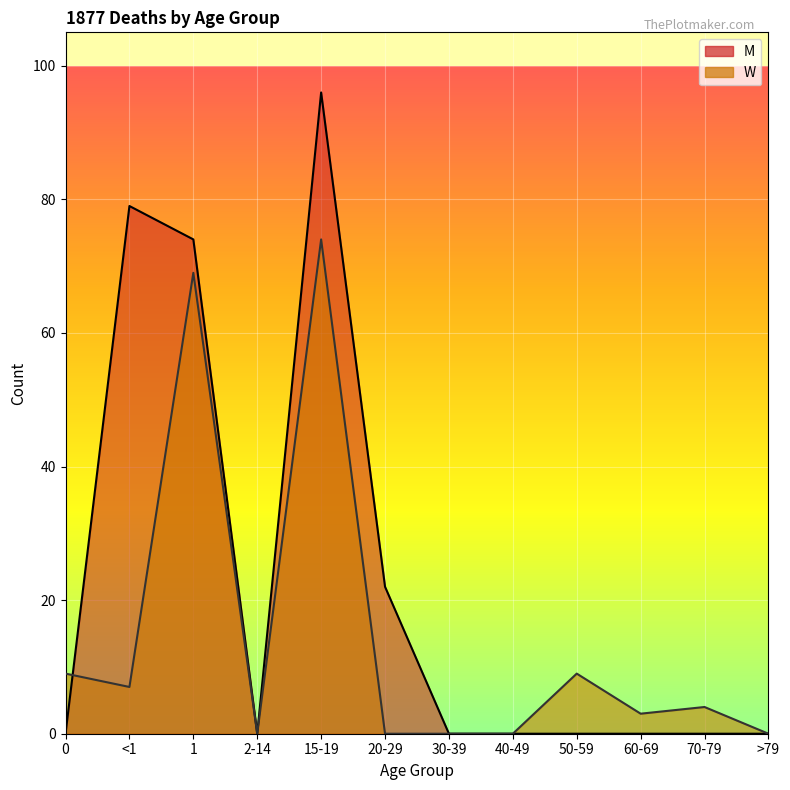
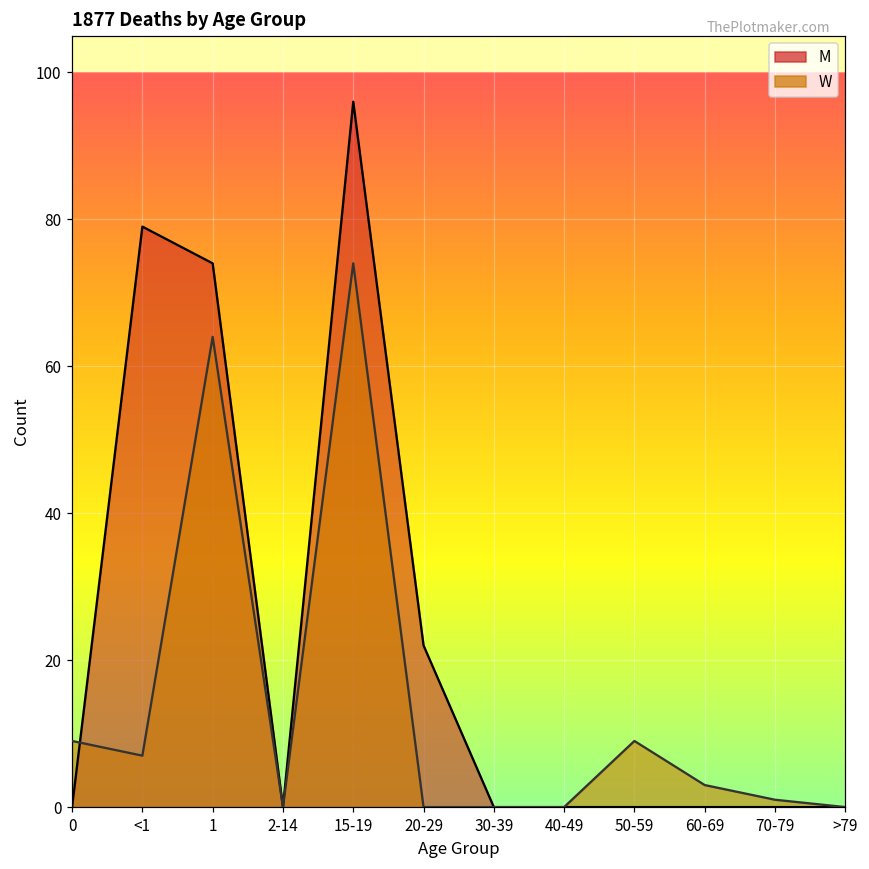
  {
    "M": {
      "0": 0,
      "<1": 79,
      "1": 74,
      "15-19": 96,
      "20-29": 22,
      "50-59": 0,
      "60-69": 0,
      "70-79": 0
    },
    "W": {
      "0": 9,
      "<1": 7,
-     "1": 69,
+     "1": 64,
      "15-19": 74,
      "20-29": 0,
      "50-59": 9,
      "60-69": 3,
-     "70-79": 4
+     "70-79": 1
    }
  }
